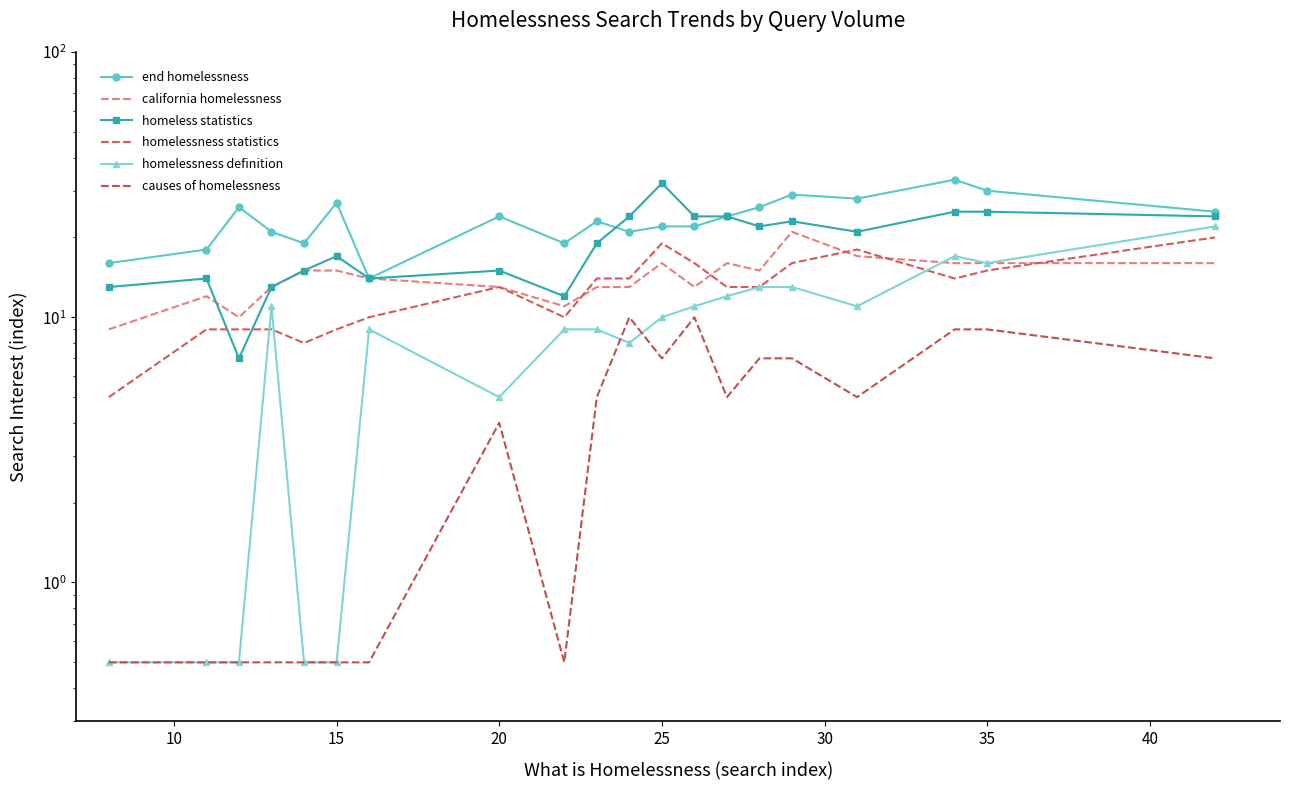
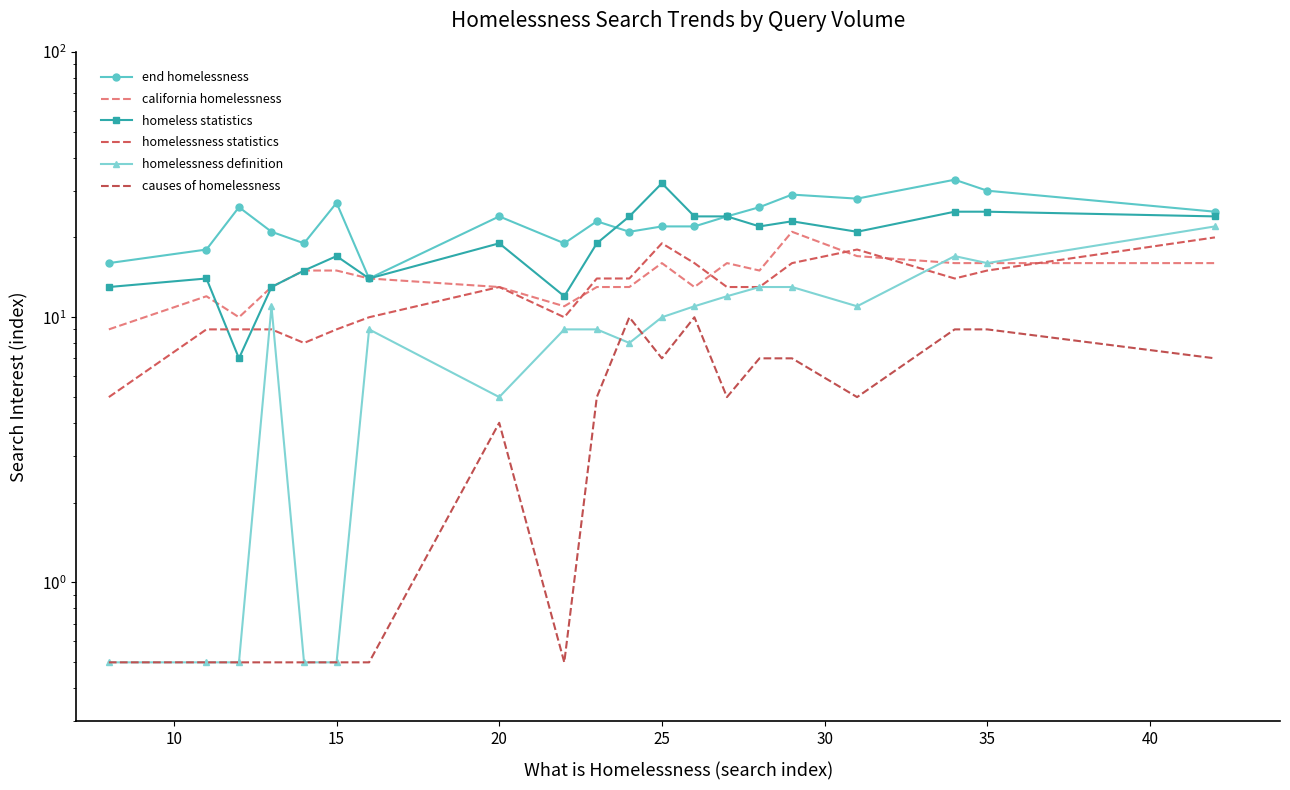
  {
    "homeless statistics": {
      "15": 17,
-     "20": 15,
+     "20": 19,
      "25": 32,
      "35": 25
    }
  }
